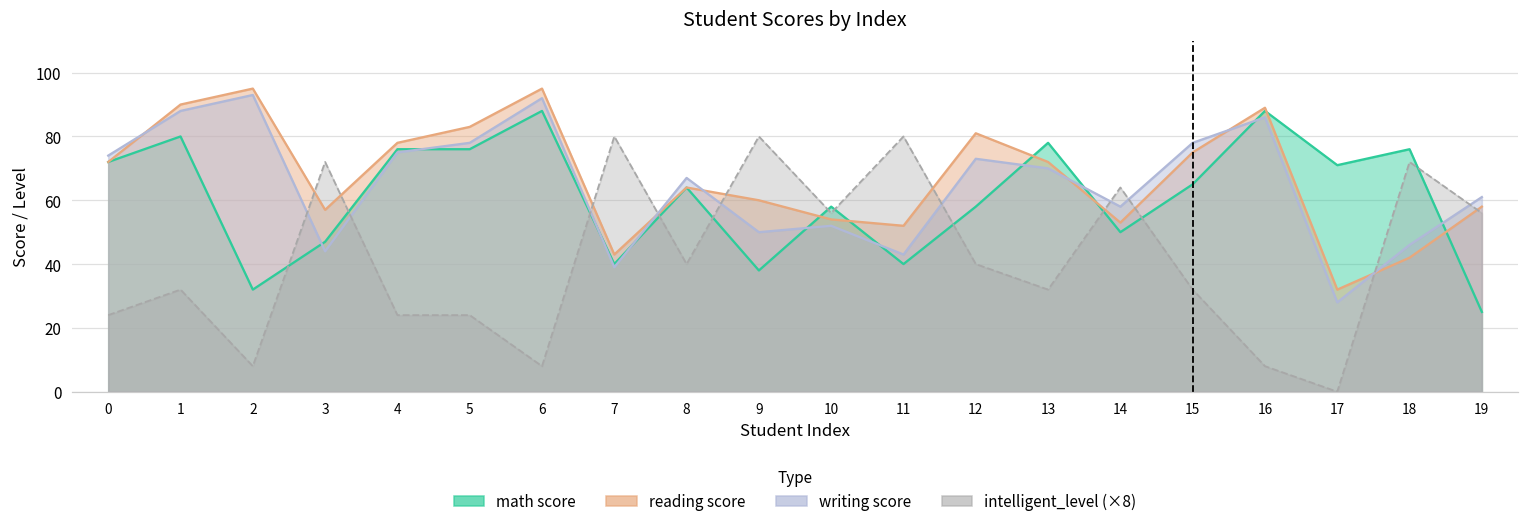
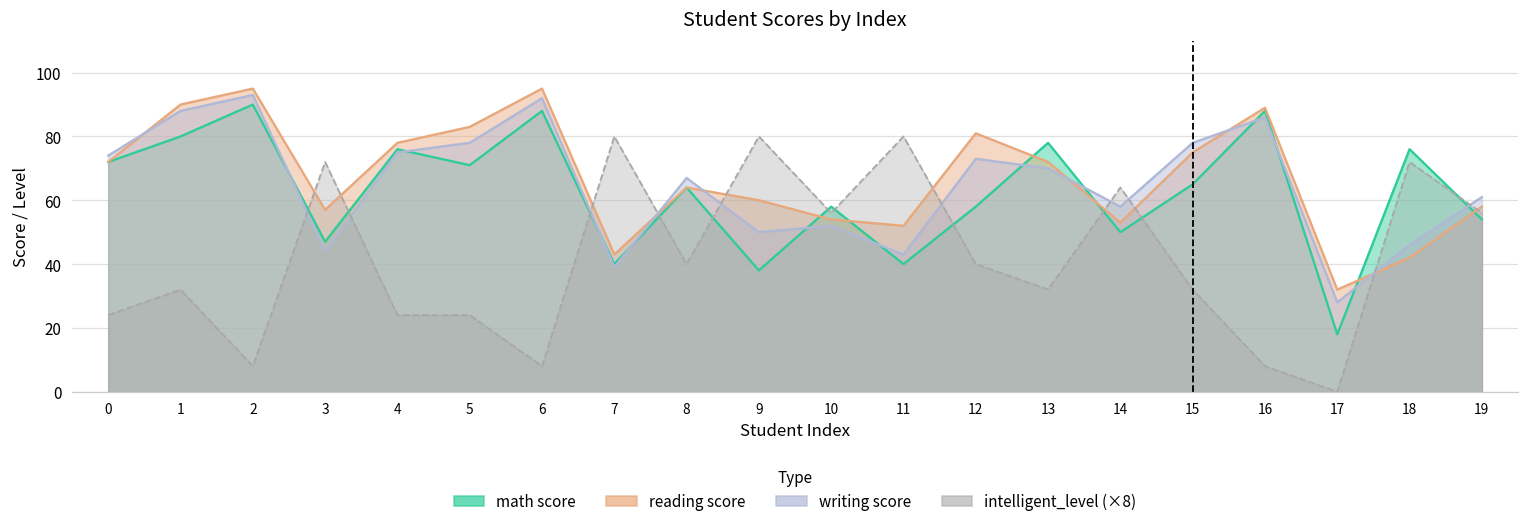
  {
    "math score": {
      "1": 80,
-     "2": 32,
+     "2": 90,
      "3": 47,
      "4": 76,
-     "5": 76,
+     "5": 71,
      "6": 88,
      "7": 40,
      "9": 38,
      "10": 58,
      "11": 40,
      "12": 58,
      "13": 78,
      "14": 50,
      "15": 65,
      "16": 88,
-     "17": 71,
+     "17": 18,
      "18": 76,
-     "19": 25
+     "19": 54
    }
  }
